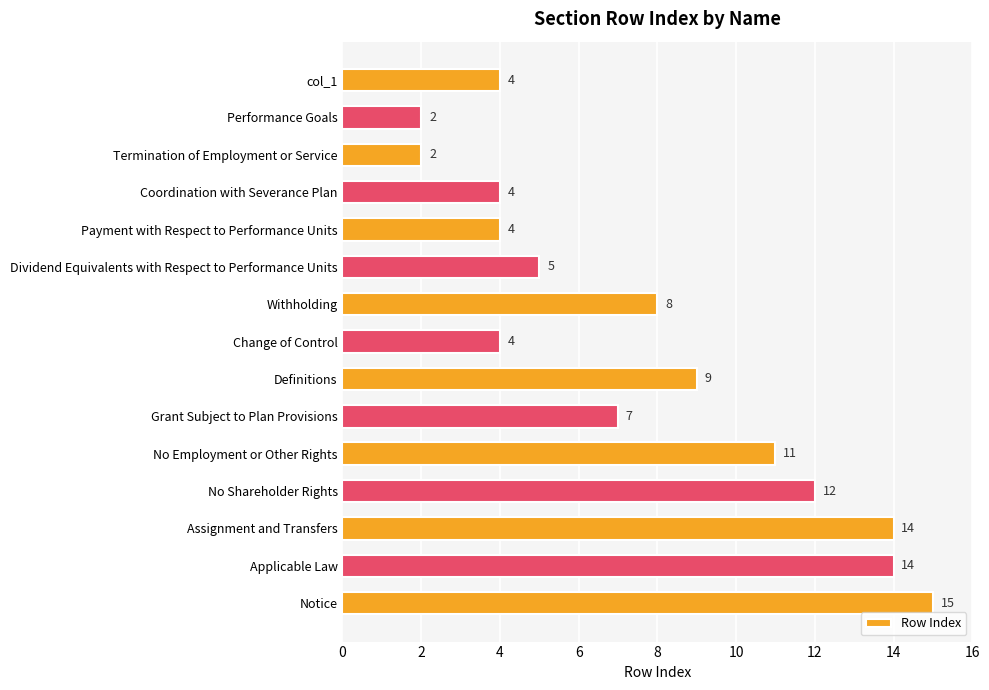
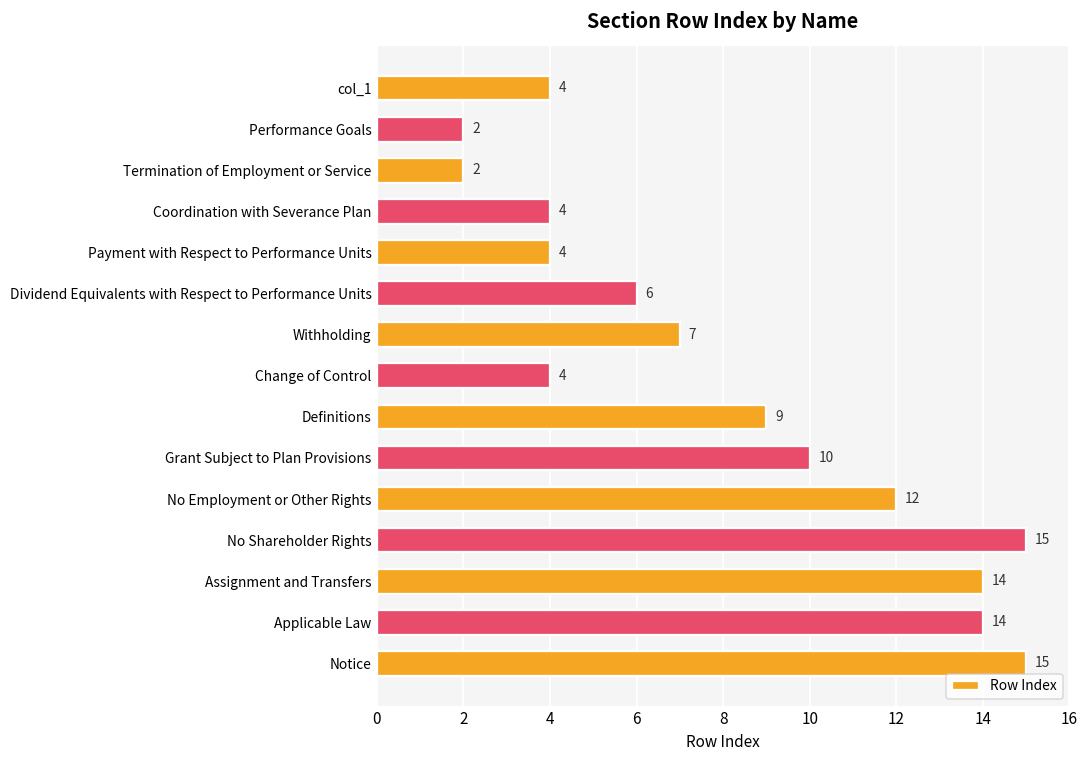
  {
    "col_1": 4,
    "Performance Goals": 2,
    "Termination of Employment or Service": 2,
    "Coordination with Severance Plan": 4,
    "Payment with Respect to Performance Units": 4,
-   "Dividend Equivalents with Respect to Performance Units": 5,
-   "Withholding": 8,
+   "Dividend Equivalents with Respect to Performance Units": 6,
+   "Withholding": 7,
    "Change of Control": 4,
    "Definitions": 9,
-   "Grant Subject to Plan Provisions": 7,
-   "No Employment or Other Rights": 11,
-   "No Shareholder Rights": 12,
+   "Grant Subject to Plan Provisions": 10,
+   "No Employment or Other Rights": 12,
+   "No Shareholder Rights": 15,
    "Assignment and Transfers": 14,
    "Applicable Law": 14,
    "Notice": 15
  }
